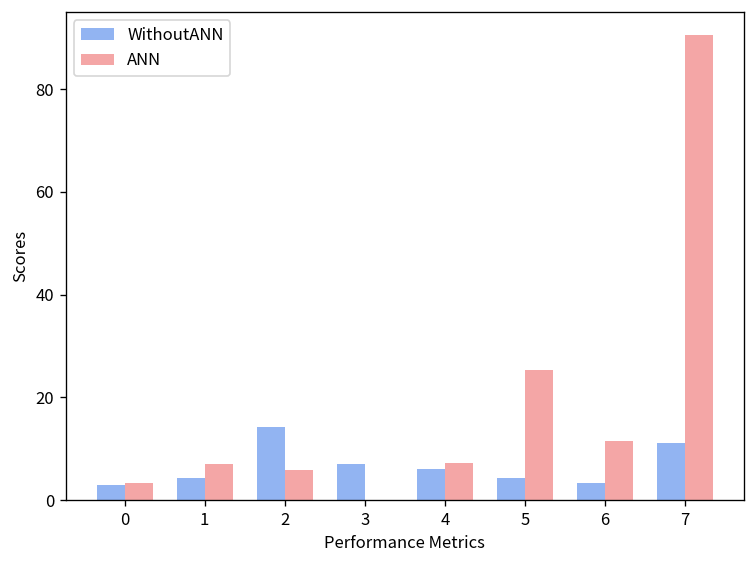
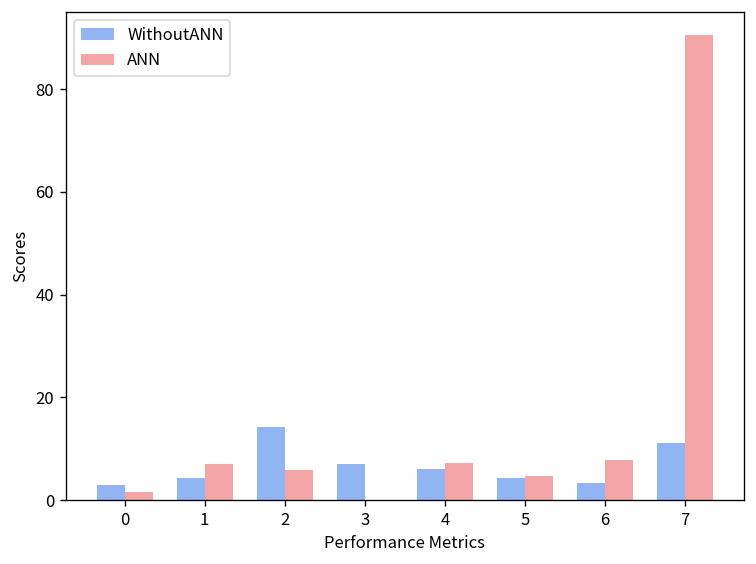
  {
    "WithoutANN": {
      "0": 3,
      "1": 4,
      "2": 14,
      "3": 7,
      "4": 6,
      "5": 4,
      "6": 3,
      "7": 11
    },
    "ANN": {
-     "0": 3,
+     "0": 1,
      "1": 7,
      "2": 6,
      "4": 7,
-     "5": 25,
-     "6": 12,
+     "5": 5,
+     "6": 8,
      "7": 91
    }
  }
